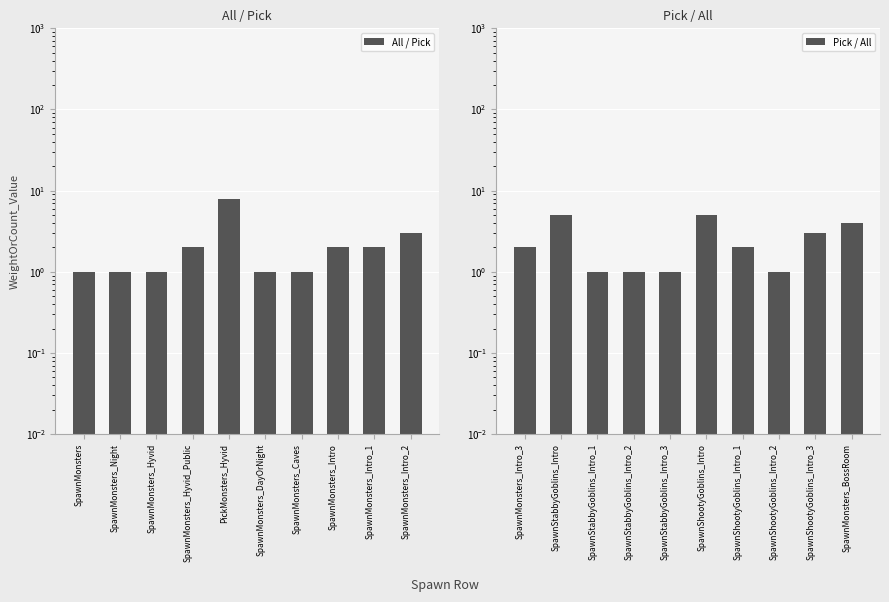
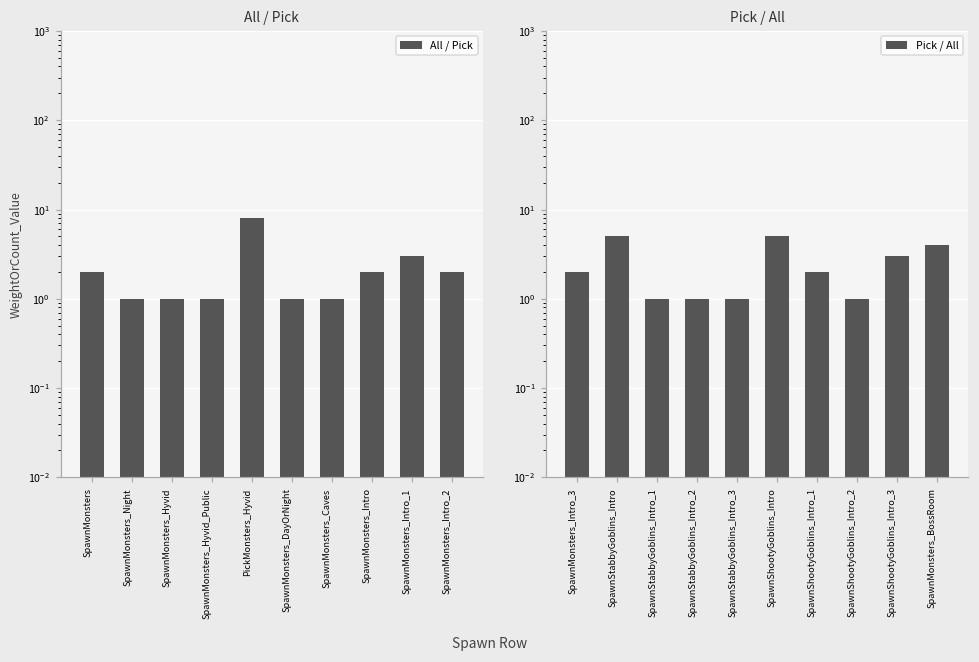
  {
    "All / Pick": {
-     "SpawnMonsters": 1,
+     "SpawnMonsters": 2,
      "SpawnMonsters_Night": 1,
      "SpawnMonsters_Hyvid": 1,
-     "SpawnMonsters_Hyvid_Public": 2,
+     "SpawnMonsters_Hyvid_Public": 1,
      "PickMonsters_Hyvid": 8,
      "SpawnMonsters_DayOrNight": 1,
      "SpawnMonsters_Caves": 1,
      "SpawnMonsters_Intro": 2,
-     "SpawnMonsters_Intro_1": 2,
-     "SpawnMonsters_Intro_2": 3
+     "SpawnMonsters_Intro_1": 3,
+     "SpawnMonsters_Intro_2": 2
    },
    "Pick / All": {
      "SpawnMonsters_Intro_3": 2.0,
      "SpawnStabbyGoblins_Intro": 5,
      "SpawnStabbyGoblins_Intro_1": 1.0,
      "SpawnStabbyGoblins_Intro_2": 1.0,
      "SpawnStabbyGoblins_Intro_3": 1.0,
      "SpawnShootyGoblins_Intro": 5,
      "SpawnShootyGoblins_Intro_1": 2.0,
      "SpawnShootyGoblins_Intro_2": 1.0,
      "SpawnShootyGoblins_Intro_3": 3.0,
      "SpawnMonsters_BossRoom": 4
    }
  }
